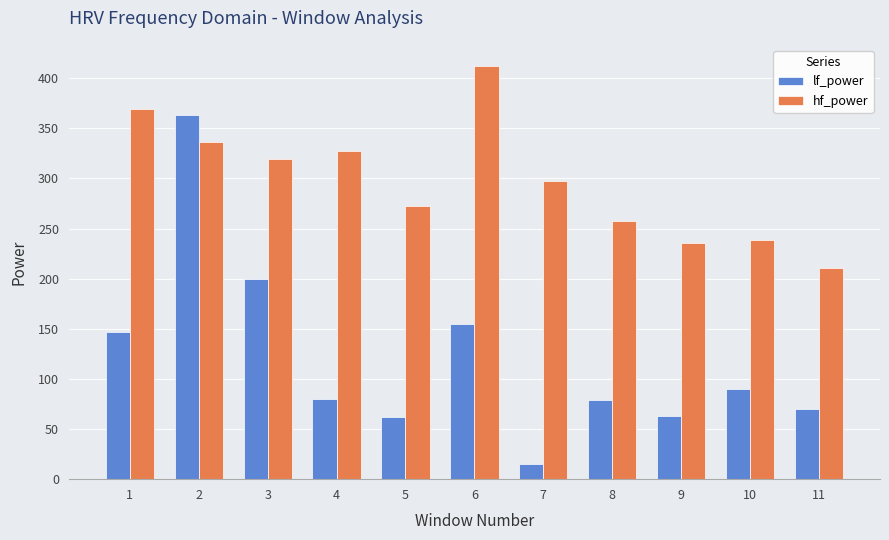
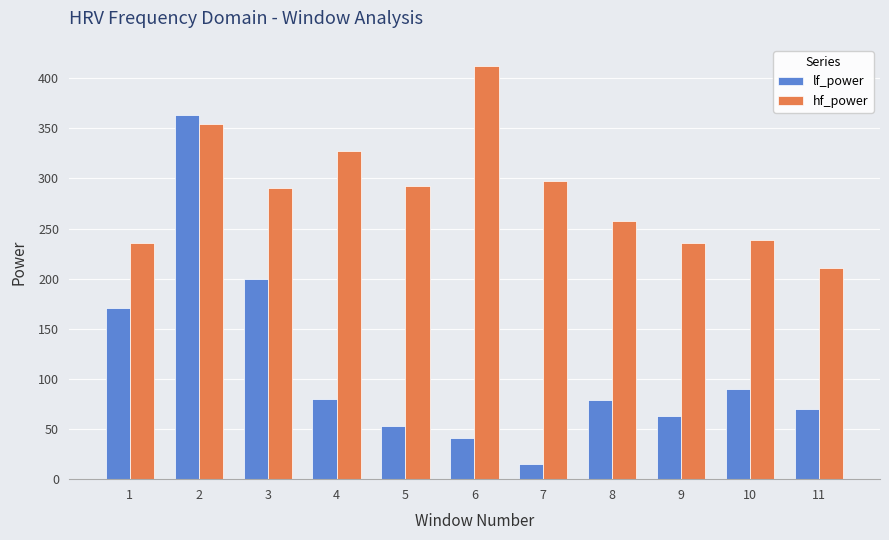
  {
    "lf_power": {
-     "1": 147,
+     "1": 171,
      "2": 363,
      "3": 200,
      "4": 80,
-     "5": 62,
-     "6": 155,
+     "5": 53,
+     "6": 41,
      "7": 15,
      "8": 79,
      "9": 63,
      "10": 90,
      "11": 70
    },
    "hf_power": {
-     "1": 369,
-     "2": 337,
-     "3": 320,
+     "1": 235,
+     "2": 354,
+     "3": 290,
      "4": 327,
-     "5": 272,
+     "5": 292,
      "6": 413,
      "7": 297,
      "8": 258,
      "9": 235,
      "10": 238,
      "11": 210
    }
  }
